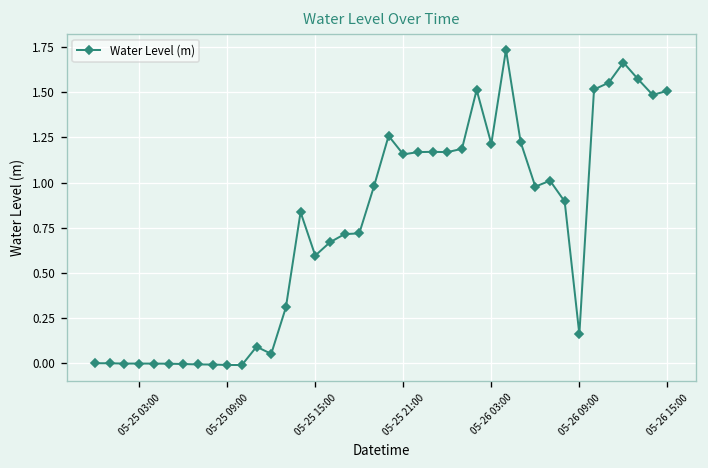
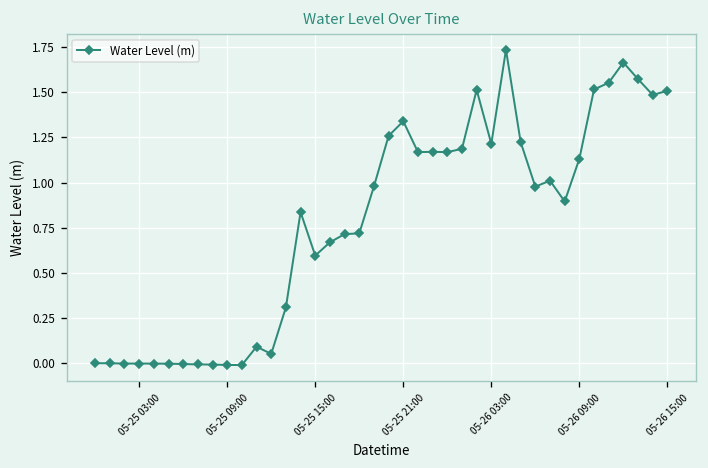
  {
    "05-25 03:00": 0.00,
    "05-25 09:00": -0.01,
    "05-25 15:00": 0.60,
-   "05-25 21:00": 1.16,
+   "05-25 21:00": 1.34,
    "05-26 03:00": 1.21,
-   "05-26 09:00": 0.16,
+   "05-26 09:00": 1.13,
    "05-26 15:00": 1.51
  }
